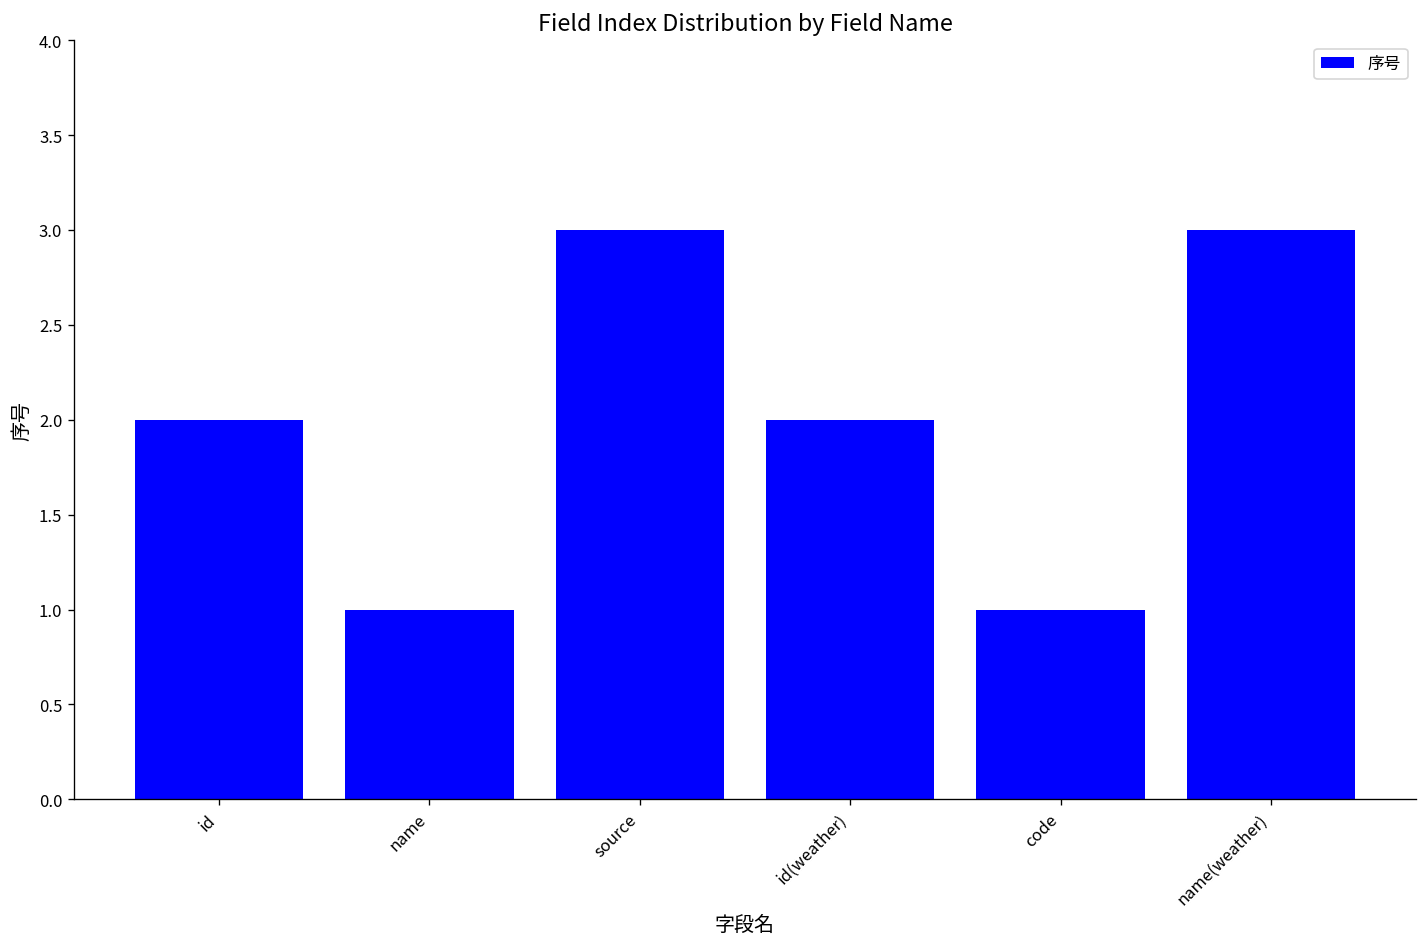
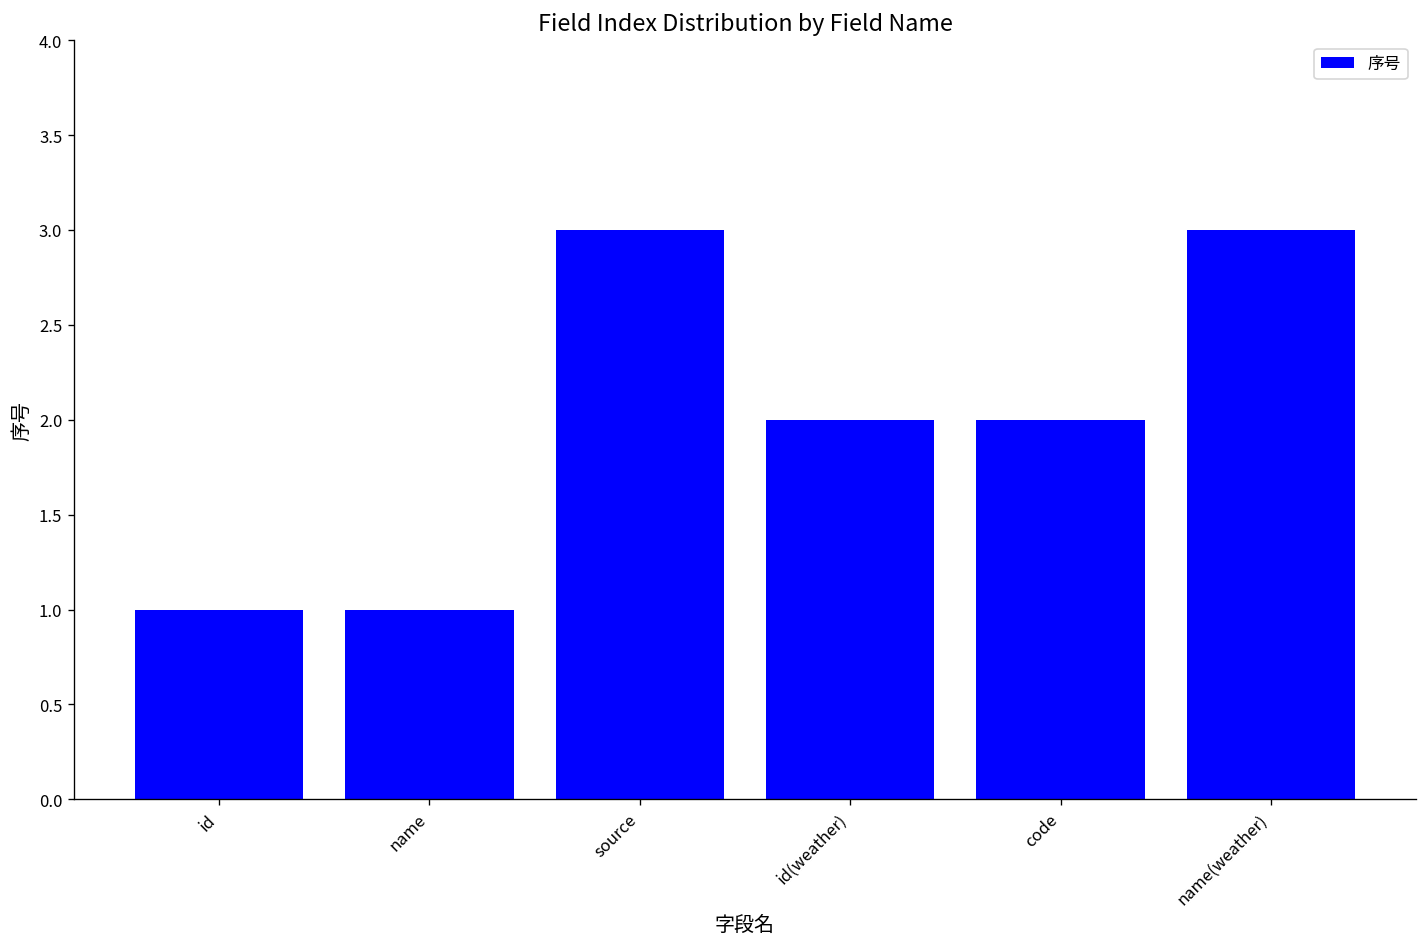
  {
-   "id": 2,
+   "id": 1,
    "name": 1,
    "source": 3,
    "id(weather)": 2,
-   "code": 1,
+   "code": 2,
    "name(weather)": 3
  }
